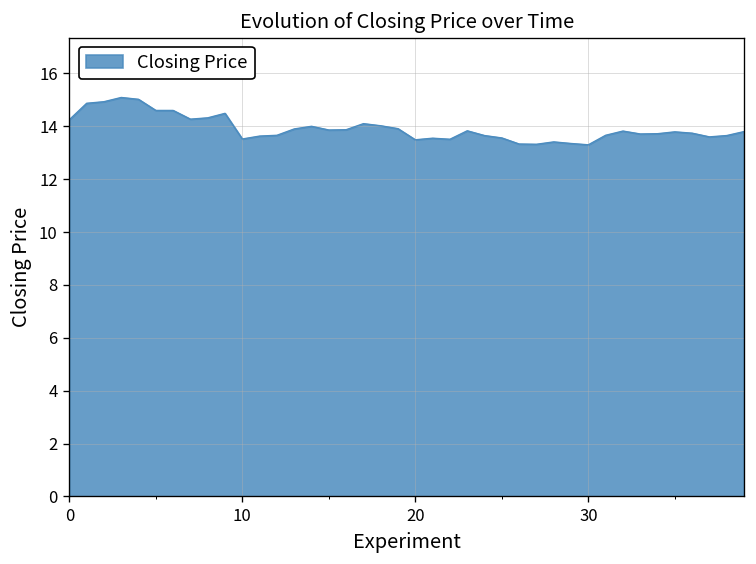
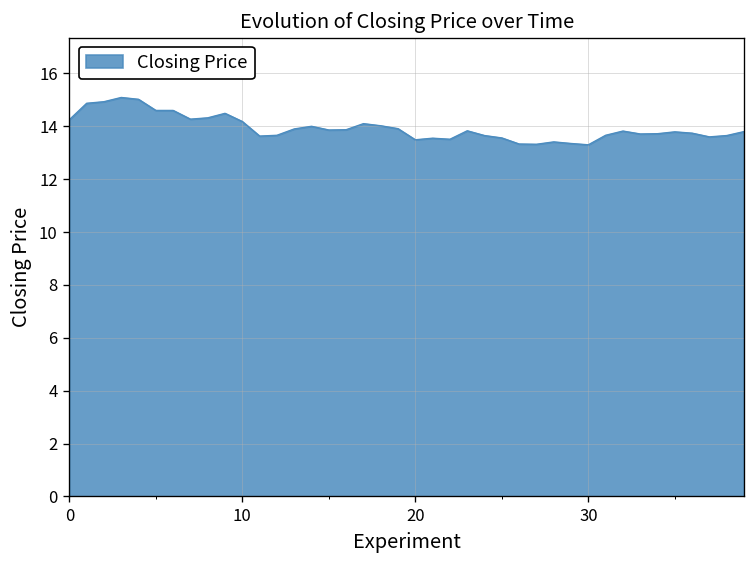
  {
    "0": 14.3,
-   "10": 13.5,
+   "10": 14.2,
    "20": 13.5,
    "30": 13.3
  }
